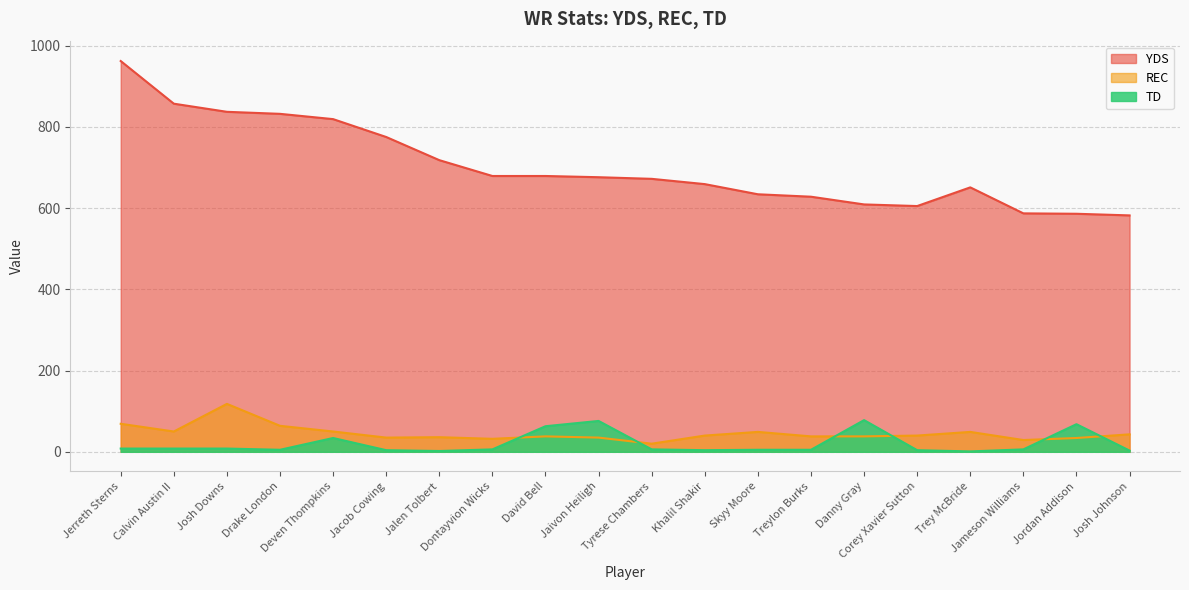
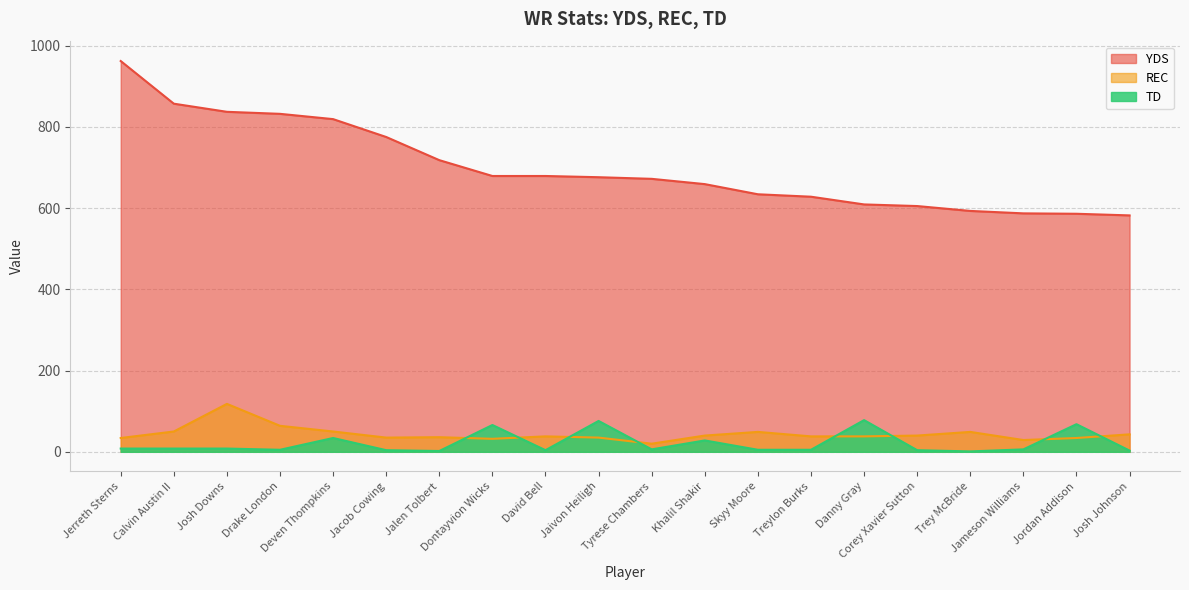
  {
    "YDS": {
      "Jerreth Sterns": 960,
      "Calvin Austin II": 860,
      "Josh Downs": 840,
      "Drake London": 830,
      "Deven Thompkins": 820,
      "Jacob Cowing": 780,
      "Jalen Tolbert": 720,
      "Dontayvion Wicks": 680,
      "David Bell": 680,
      "Jaivon Heiligh": 680,
      "Tyrese Chambers": 670,
      "Khalil Shakir": 660,
      "Skyy Moore": 630,
      "Treylon Burks": 630,
      "Danny Gray": 610,
      "Corey Xavier Sutton": 610,
-     "Trey McBride": 650,
+     "Trey McBride": 590,
      "Jameson Williams": 590,
      "Jordan Addison": 590,
      "Josh Johnson": 580
    },
    "REC": {
-     "Jerreth Sterns": 70,
+     "Jerreth Sterns": 30,
      "Calvin Austin II": 50,
      "Josh Downs": 120,
      "Drake London": 60,
      "Deven Thompkins": 50,
      "Jacob Cowing": 40,
      "Jalen Tolbert": 40,
      "Dontayvion Wicks": 30,
      "David Bell": 40,
      "Jaivon Heiligh": 40,
      "Tyrese Chambers": 20,
      "Khalil Shakir": 40,
      "Skyy Moore": 50,
      "Treylon Burks": 40,
      "Danny Gray": 40,
      "Corey Xavier Sutton": 40,
      "Trey McBride": 50,
      "Jameson Williams": 30,
      "Jordan Addison": 30,
      "Josh Johnson": 40
    },
    "TD": {
      "Jerreth Sterns": 10,
      "Calvin Austin II": 10,
      "Josh Downs": 10,
      "Drake London": 10,
      "Deven Thompkins": 30,
      "Jacob Cowing": 0,
      "Jalen Tolbert": 0,
-     "Dontayvion Wicks": 10,
-     "David Bell": 60,
+     "Dontayvion Wicks": 70,
+     "David Bell": 0,
      "Jaivon Heiligh": 80,
      "Tyrese Chambers": 10,
-     "Khalil Shakir": 0,
+     "Khalil Shakir": 30,
      "Skyy Moore": 10,
      "Treylon Burks": 10,
      "Danny Gray": 80,
      "Corey Xavier Sutton": 0,
      "Trey McBride": 0,
      "Jameson Williams": 10,
      "Jordan Addison": 70,
      "Josh Johnson": 0
    }
  }
